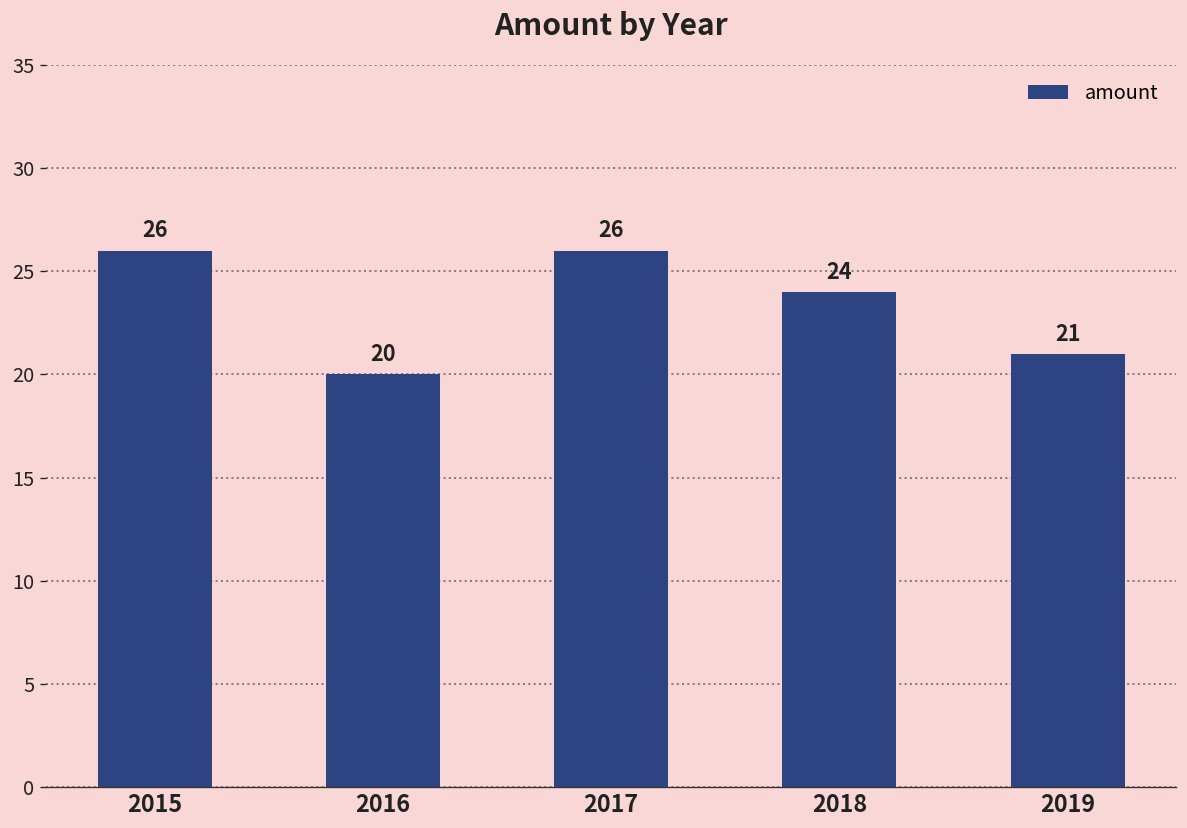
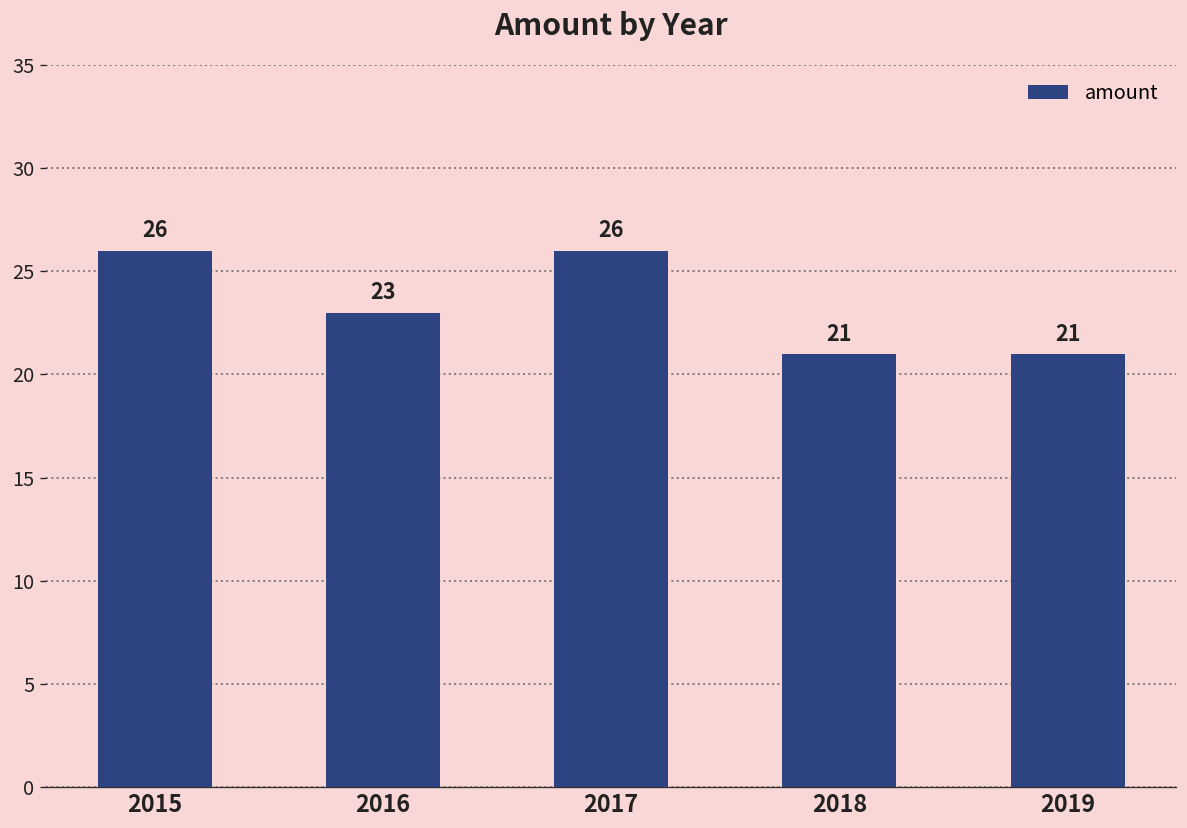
  {
    "2015": 26,
-   "2016": 20,
+   "2016": 23,
    "2017": 26,
-   "2018": 24,
+   "2018": 21,
    "2019": 21
  }
